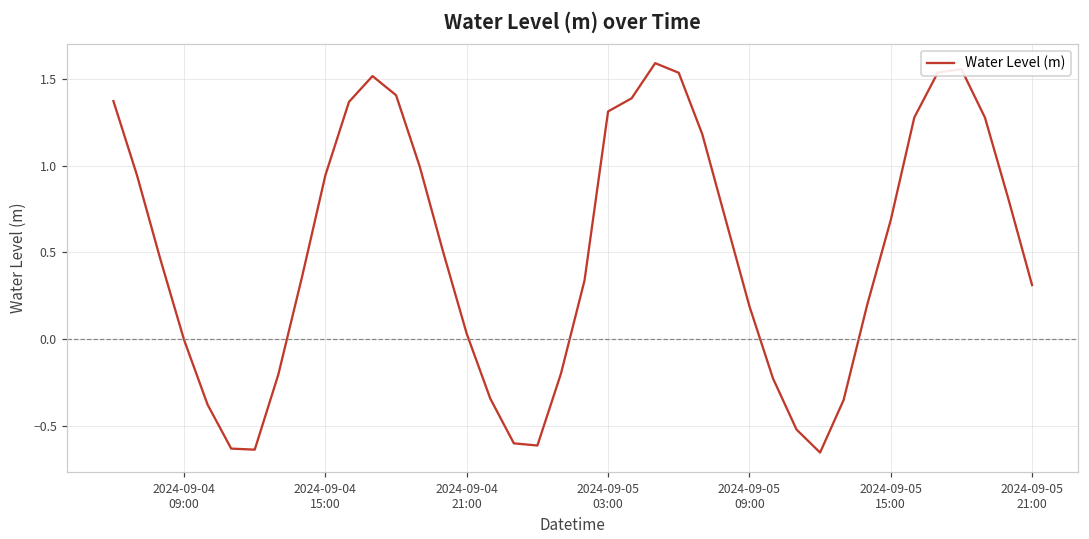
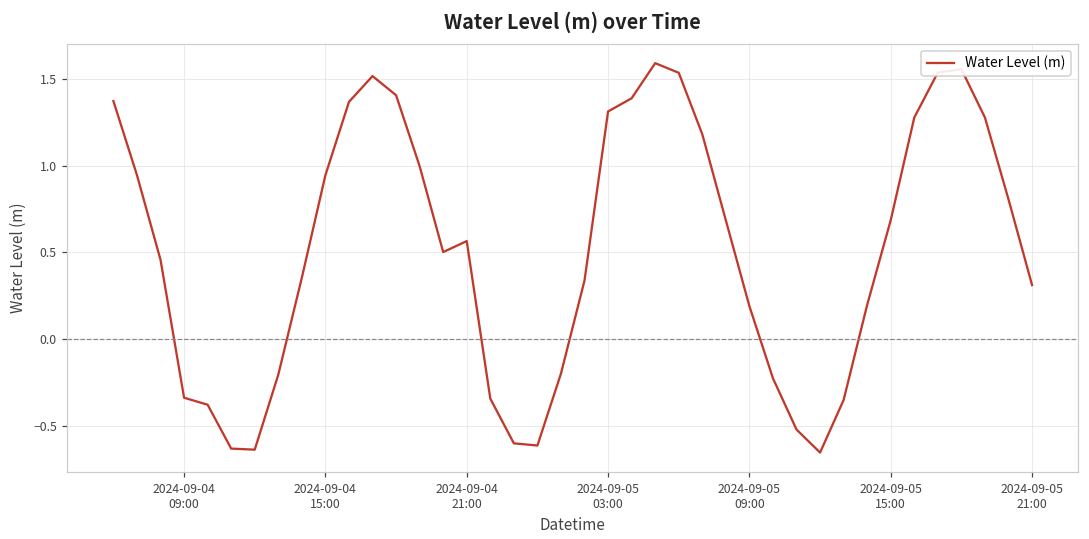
  {
-   "2024-09-04 09:00": 0.00,
+   "2024-09-04 09:00": -0.34,
    "2024-09-04 15:00": 0.94,
-   "2024-09-04 21:00": 0.03,
+   "2024-09-04 21:00": 0.57,
    "2024-09-05 03:00": 1.31,
    "2024-09-05 09:00": 0.19,
    "2024-09-05 15:00": 0.69,
    "2024-09-05 21:00": 0.31
  }
